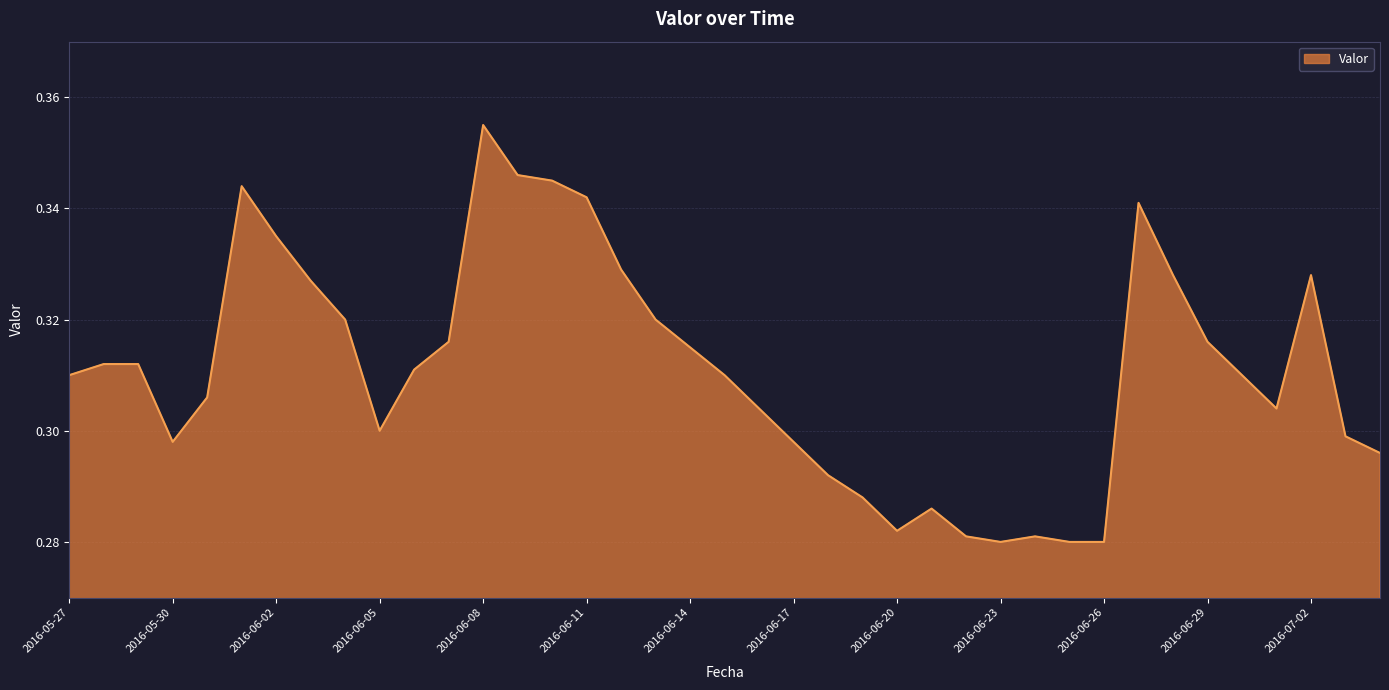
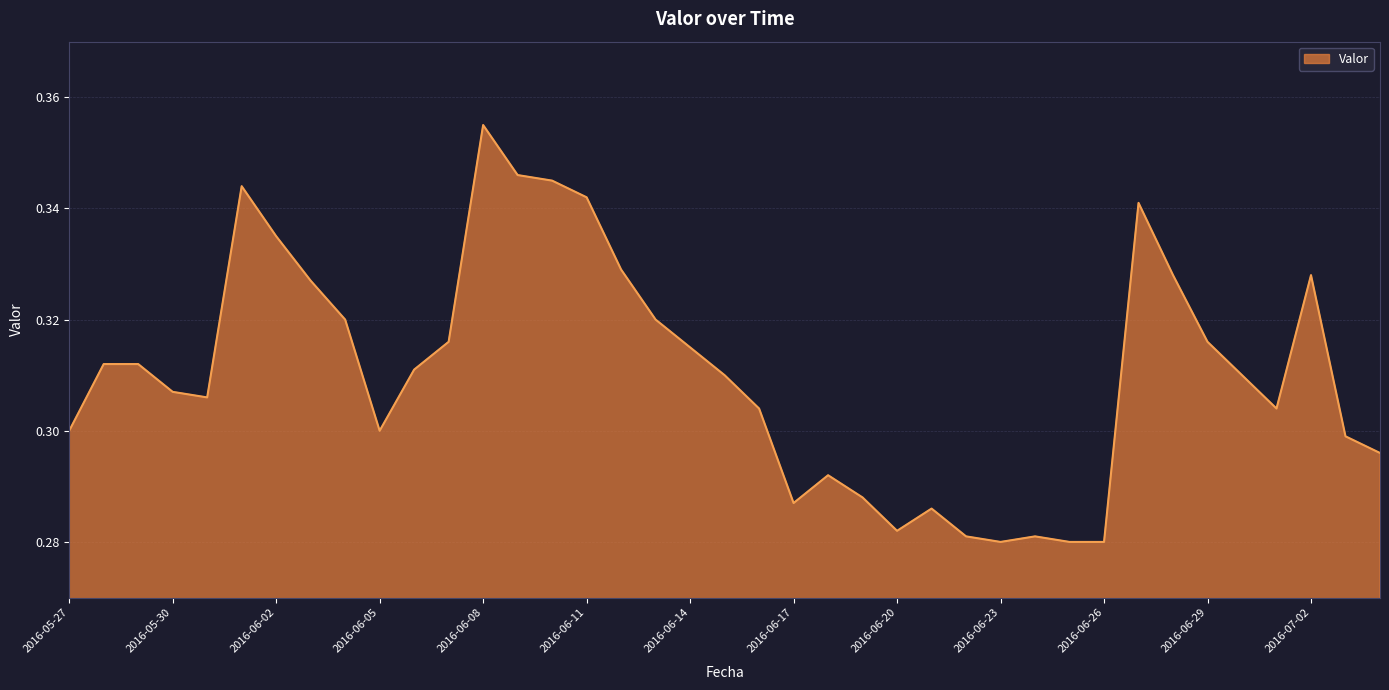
  {
-   "2016-05-27": 0.31,
-   "2016-05-30": 0.298,
+   "2016-05-27": 0.30,
+   "2016-05-30": 0.307,
    "2016-06-02": 0.335,
    "2016-06-05": 0.300,
    "2016-06-08": 0.355,
    "2016-06-11": 0.342,
    "2016-06-14": 0.315,
-   "2016-06-17": 0.298,
+   "2016-06-17": 0.287,
    "2016-06-20": 0.282,
    "2016-06-23": 0.280,
    "2016-06-26": 0.280,
    "2016-06-29": 0.316,
    "2016-07-02": 0.328
  }
